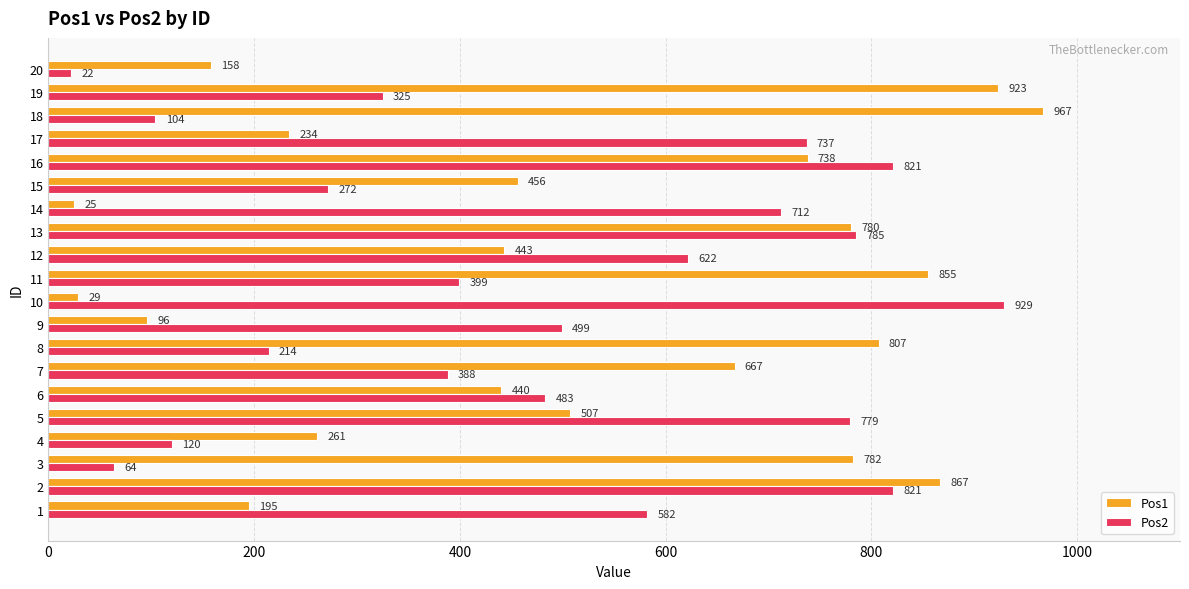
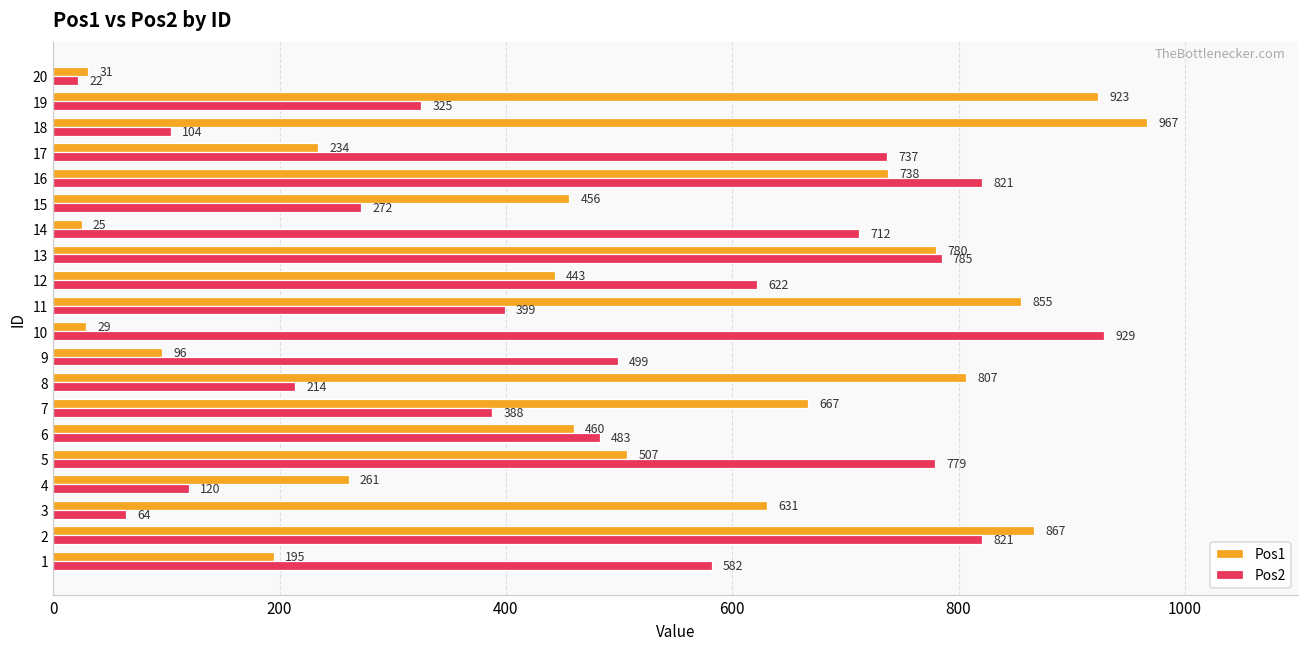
  {
    "Pos1": {
-     "20": 158,
+     "20": 31,
      "19": 923,
      "18": 967,
      "17": 234,
      "16": 738,
      "15": 456,
      "14": 25,
      "13": 780,
      "12": 443,
      "11": 855,
      "10": 29,
      "9": 96,
      "8": 807,
      "7": 667,
-     "6": 440,
+     "6": 460,
      "5": 507,
      "4": 261,
-     "3": 782,
+     "3": 631,
      "2": 867,
      "1": 195
    },
    "Pos2": {
      "20": 22,
      "19": 325,
      "18": 104,
      "17": 737,
      "16": 821,
      "15": 272,
      "14": 712,
      "13": 785,
      "12": 622,
      "11": 399,
      "10": 929,
      "9": 499,
      "8": 214,
      "7": 388,
      "6": 483,
      "5": 779,
      "4": 120,
      "3": 64,
      "2": 821,
      "1": 582
    }
  }
